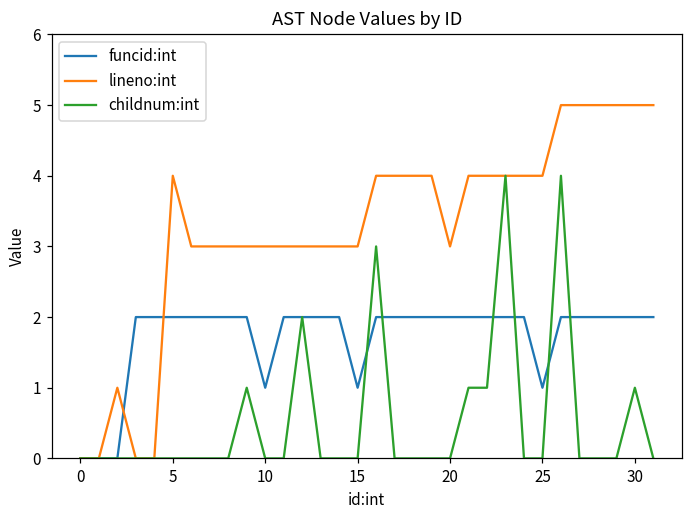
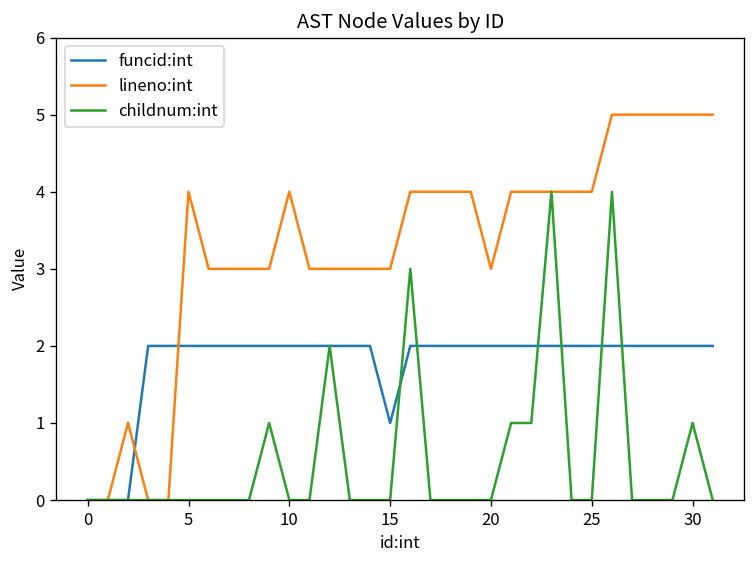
  {
    "funcid:int": {
      "5": 2,
-     "10": 1,
+     "10": 2,
      "15": 1,
      "20": 2,
-     "25": 1,
+     "25": 2,
      "30": 2
    },
    "lineno:int": {
      "5": 4,
-     "10": 3,
+     "10": 4,
      "15": 3,
      "20": 3,
      "25": 4,
      "30": 5
    },
    "childnum:int": {
      "5": 0,
      "10": 0,
      "15": 0,
      "20": 0,
      "25": 0,
      "30": 1
    }
  }
